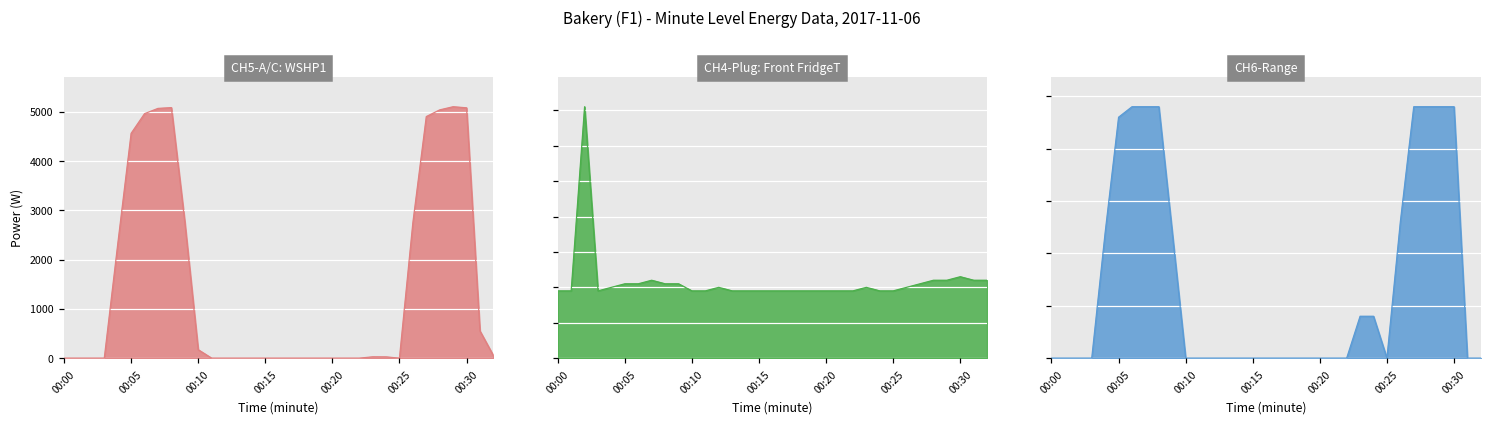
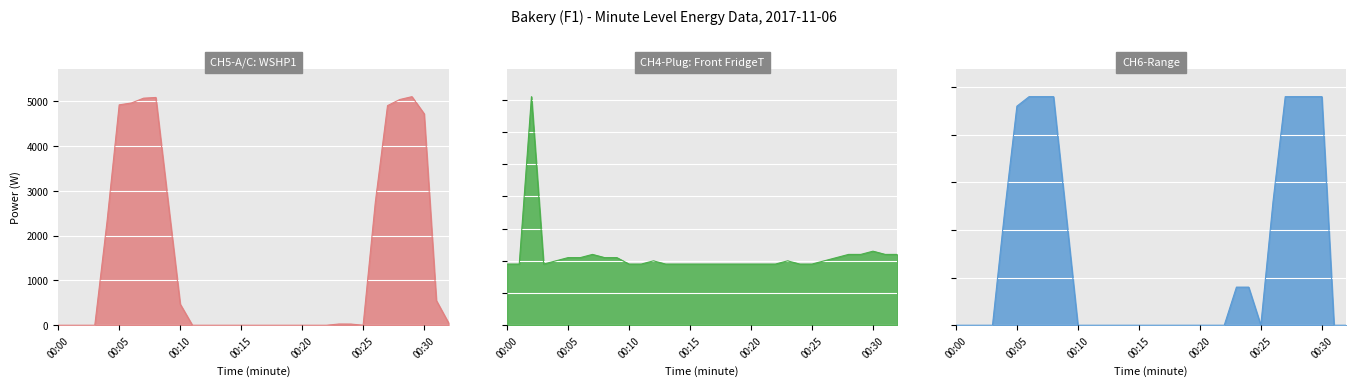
  {
    "CH5-A/C: WSHP1": {
      "00:00": 0,
-     "00:05": 4600,
-     "00:10": 200,
+     "00:05": 4900,
+     "00:10": 500,
      "00:15": 0,
      "00:20": 0,
      "00:25": 0,
-     "00:30": 5100
+     "00:30": 4700
    }
  }
